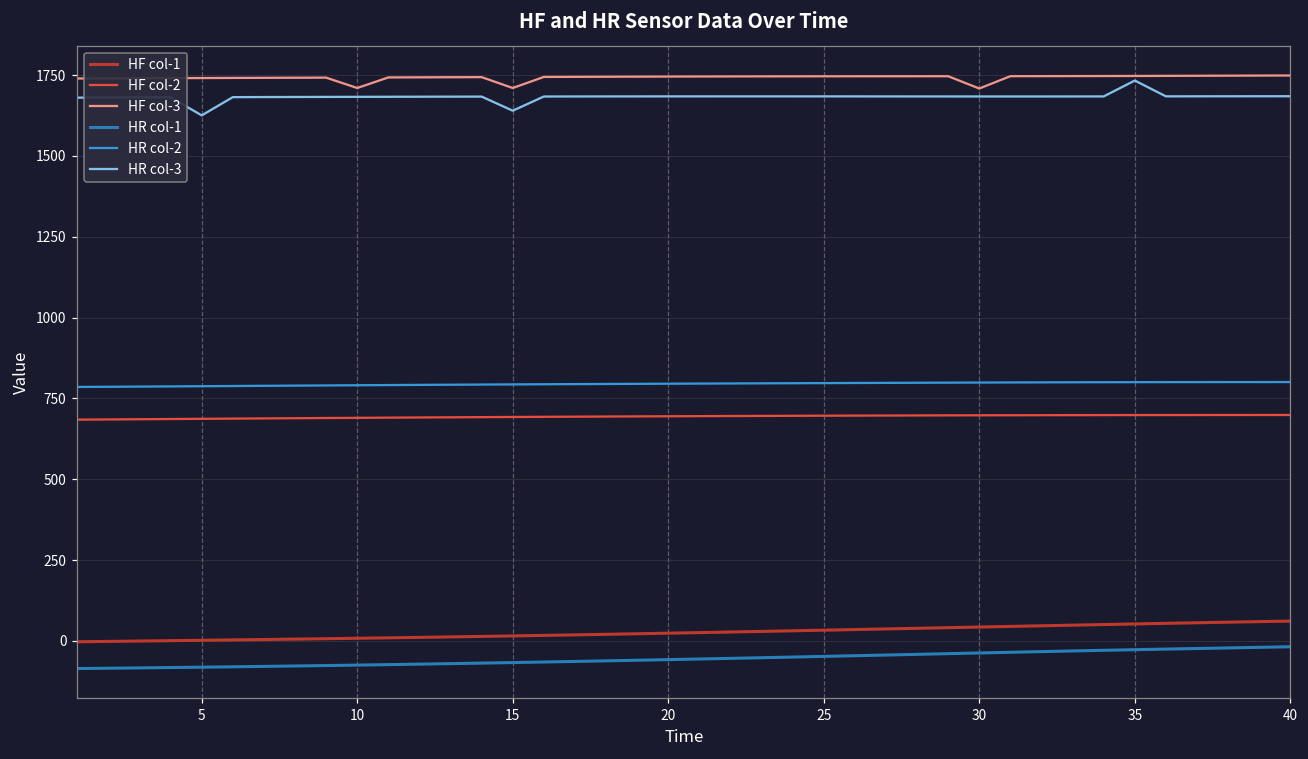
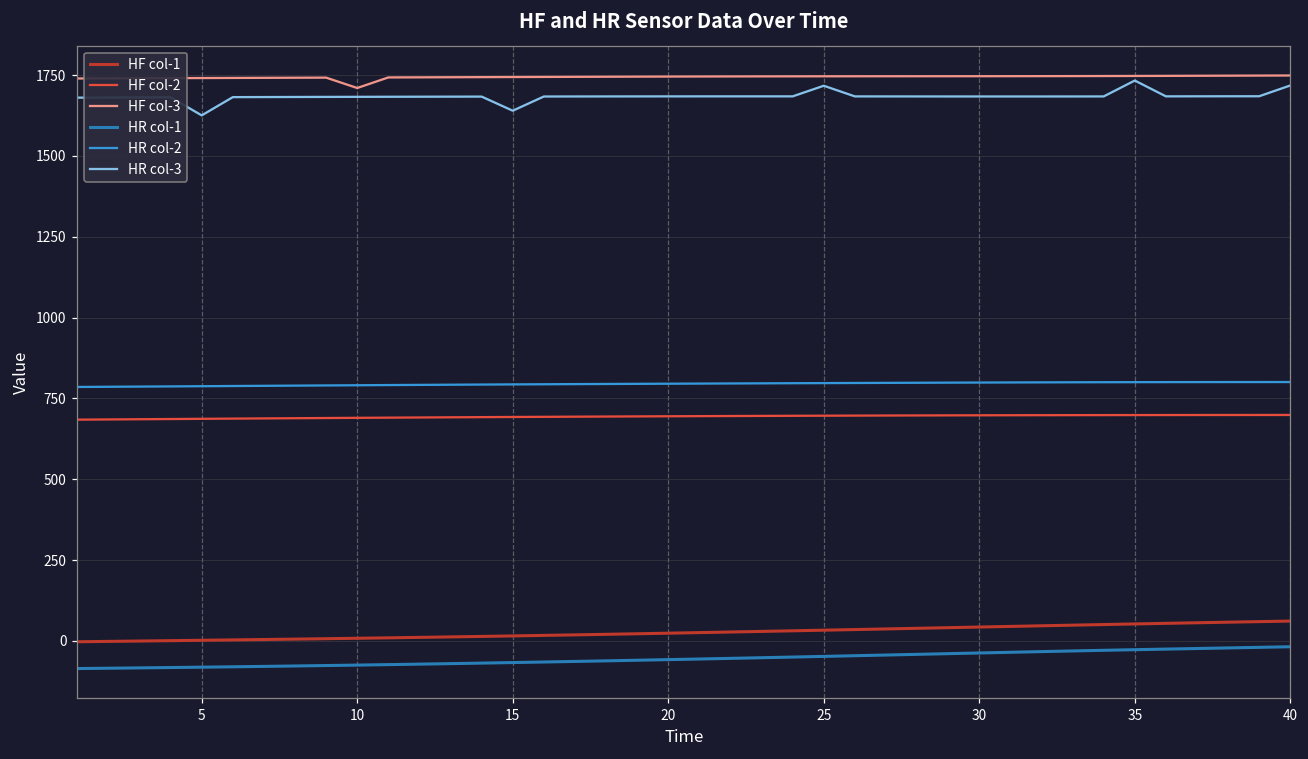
  {
    "HF col-3": {
      "5": 1740,
      "10": 1710,
-     "15": 1710,
+     "15": 1740,
      "20": 1750,
      "25": 1750,
-     "30": 1710,
+     "30": 1750,
      "35": 1750,
      "40": 1750
    },
    "HR col-3": {
      "5": 1630,
      "10": 1680,
      "15": 1640,
      "20": 1680,
-     "25": 1680,
+     "25": 1720,
      "30": 1680,
      "35": 1730,
-     "40": 1680
+     "40": 1720
    }
  }
